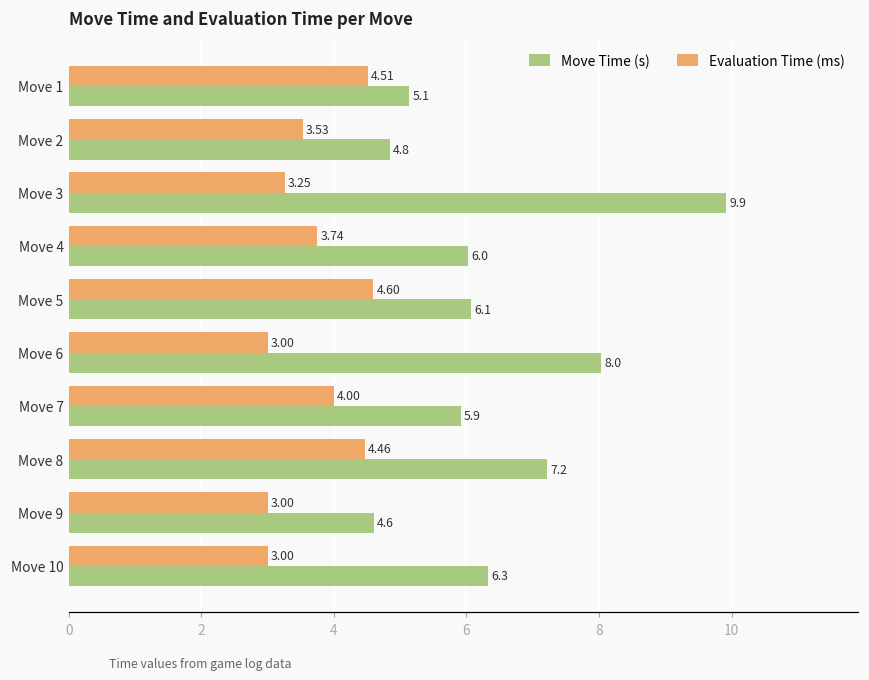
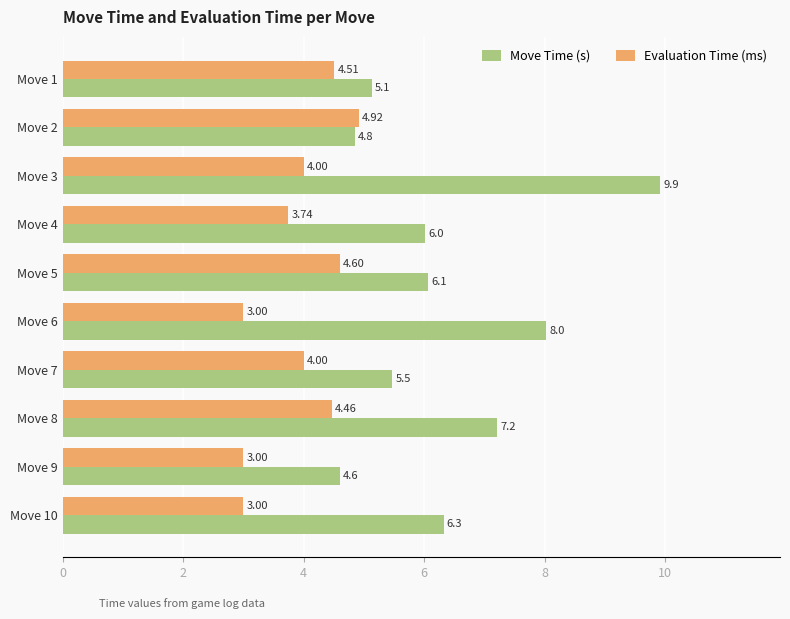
  {
    "Move Time (s)": {
      "Move 1": 5.1,
      "Move 2": 4.8,
      "Move 3": 9.9,
      "Move 4": 6.0,
      "Move 5": 6.1,
      "Move 6": 8.0,
-     "Move 7": 5.9,
+     "Move 7": 5.5,
      "Move 8": 7.2,
      "Move 9": 4.6,
      "Move 10": 6.3
    },
    "Evaluation Time (ms)": {
      "Move 1": 4.51,
-     "Move 2": 3.53,
-     "Move 3": 3.25,
+     "Move 2": 4.92,
+     "Move 3": 4.00,
      "Move 4": 3.74,
      "Move 5": 4.60,
      "Move 6": 3.00,
      "Move 7": 4.00,
      "Move 8": 4.46,
      "Move 9": 3.00,
      "Move 10": 3.00
    }
  }
